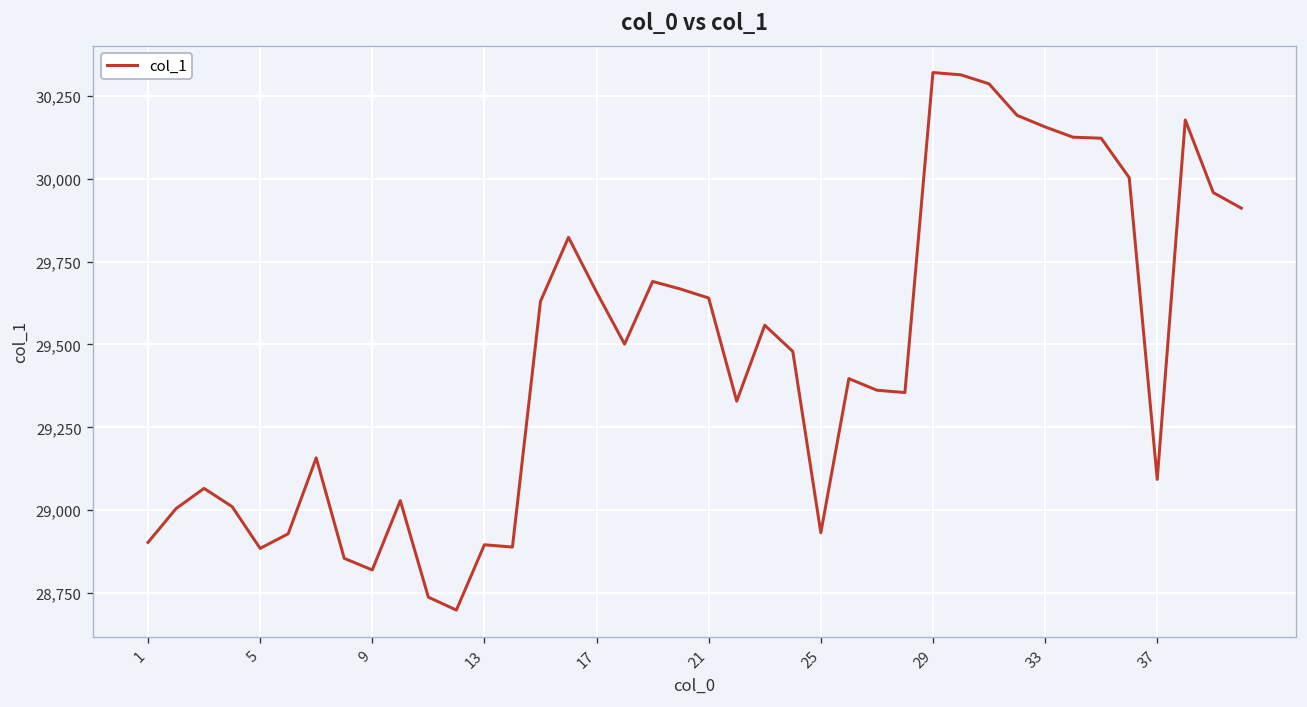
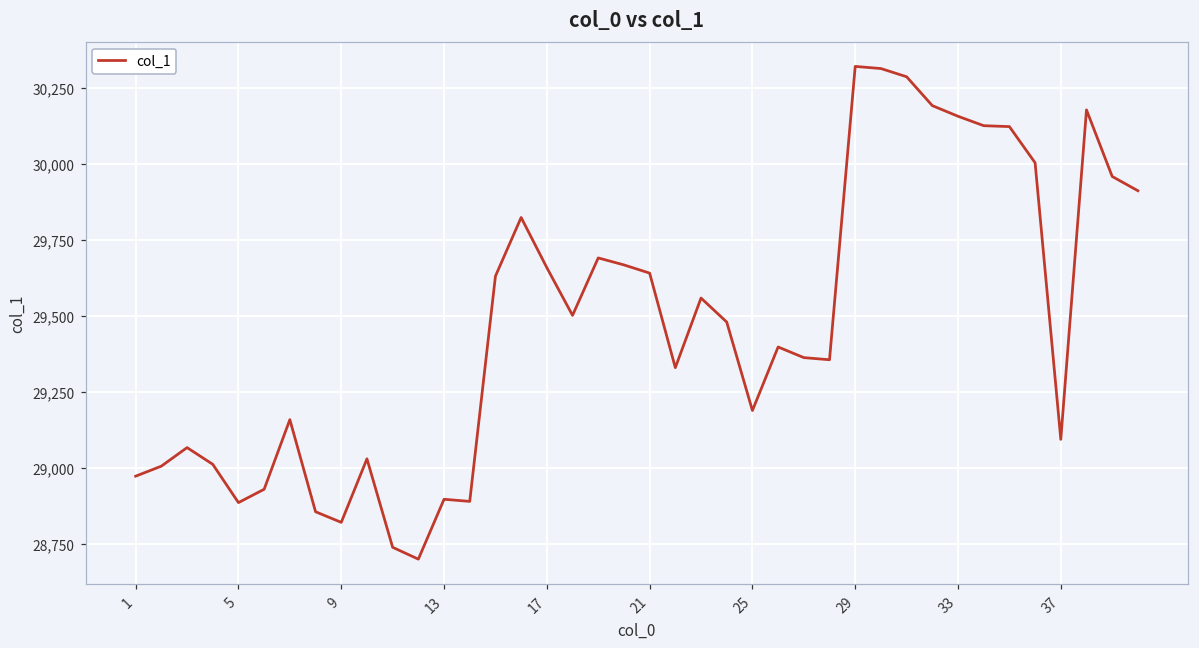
  {
-   "1": "28,900",
+   "1": "28,970",
    "5": "28,890",
    "9": "28,820",
    "13": "28,900",
    "17": "29,660",
    "21": "29,640",
-   "25": "28,930",
+   "25": "29,190",
    "29": "30,320",
    "33": "30,160",
    "37": "29,090"
  }
